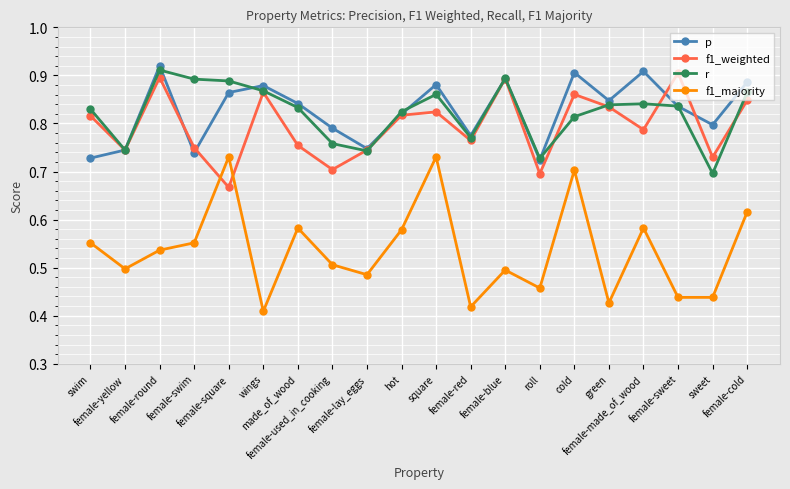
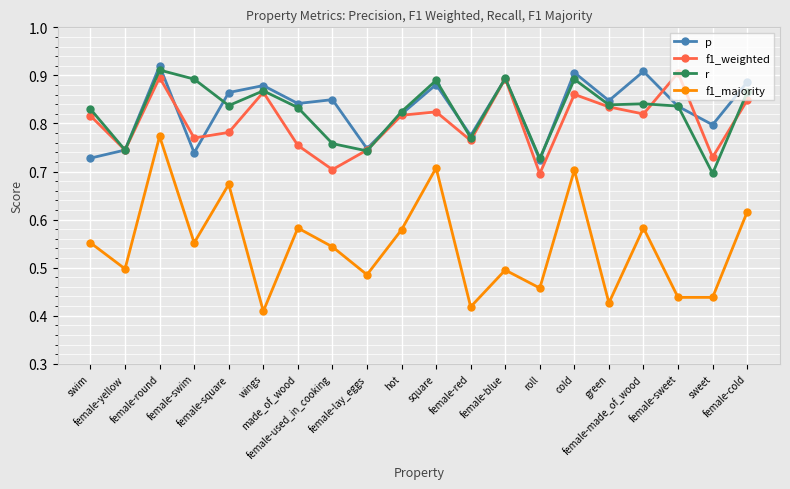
  {
    "p": {
      "swim": 0.73,
      "female-round": 0.92,
      "female-swim": 0.74,
      "female-square": 0.86,
      "wings": 0.88,
      "made_of_wood": 0.84,
-     "female-used_in_cooking": 0.79,
+     "female-used_in_cooking": 0.85,
      "square": 0.88,
      "cold": 0.91,
      "green": 0.85,
      "female-made_of_wood": 0.91,
      "sweet": 0.80
    },
    "f1_weighted": {
      "swim": 0.82,
      "female-round": 0.90,
-     "female-swim": 0.75,
-     "female-square": 0.67,
+     "female-swim": 0.77,
+     "female-square": 0.78,
      "made_of_wood": 0.75,
      "female-used_in_cooking": 0.70,
      "square": 0.82,
      "female-red": 0.76,
      "roll": 0.70,
      "cold": 0.86,
-     "female-made_of_wood": 0.79,
+     "female-made_of_wood": 0.82,
      "sweet": 0.73
    },
    "r": {
      "swim": 0.83,
      "female-round": 0.91,
      "female-swim": 0.89,
-     "female-square": 0.89,
+     "female-square": 0.84,
      "made_of_wood": 0.83,
      "female-used_in_cooking": 0.76,
-     "square": 0.86,
-     "cold": 0.81,
+     "square": 0.89,
+     "cold": 0.89,
      "female-made_of_wood": 0.84,
      "sweet": 0.70
    },
    "f1_majority": {
      "swim": 0.55,
      "female-yellow": 0.50,
-     "female-round": 0.54,
+     "female-round": 0.77,
      "female-swim": 0.55,
-     "female-square": 0.73,
+     "female-square": 0.67,
      "wings": 0.41,
      "made_of_wood": 0.58,
-     "female-used_in_cooking": 0.51,
+     "female-used_in_cooking": 0.54,
      "female-lay_eggs": 0.49,
      "hot": 0.58,
-     "square": 0.73,
+     "square": 0.71,
      "female-red": 0.42,
      "female-blue": 0.49,
      "roll": 0.46,
      "cold": 0.70,
      "green": 0.43,
      "female-made_of_wood": 0.58,
      "female-sweet": 0.44,
      "sweet": 0.44,
      "female-cold": 0.62
    }
  }
